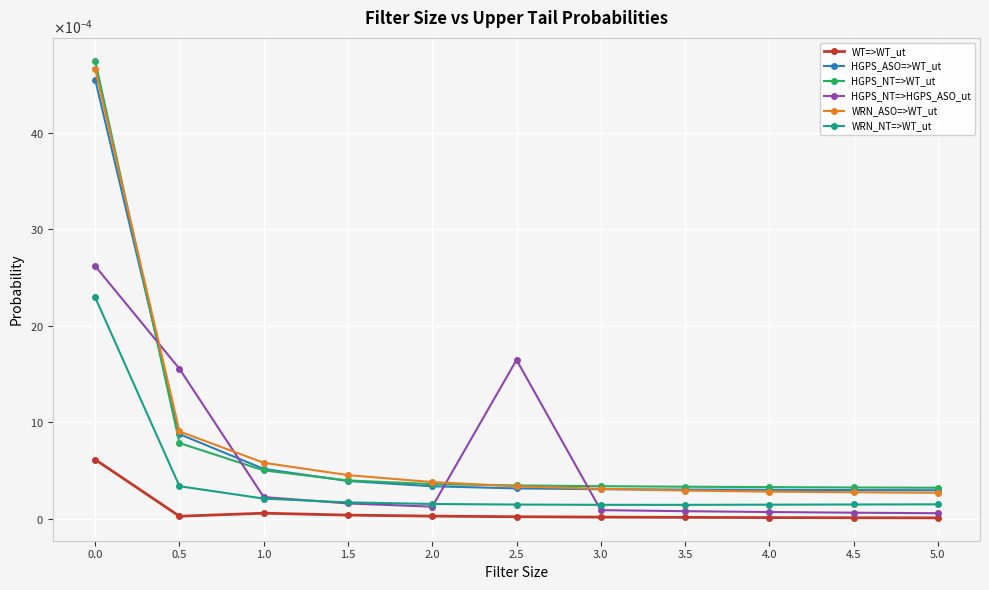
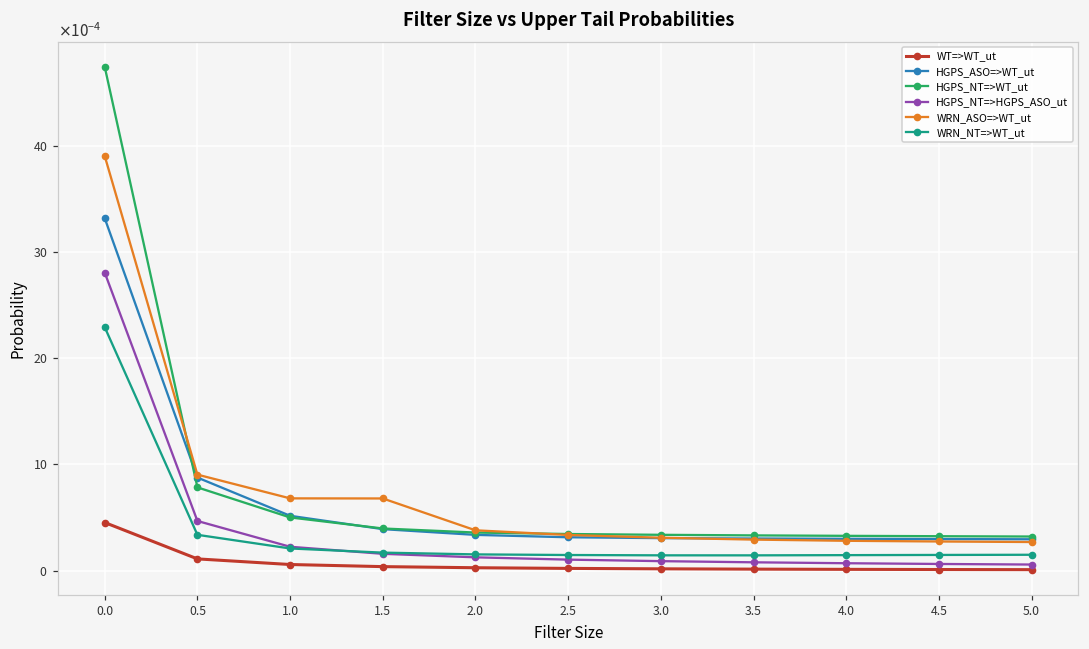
  {
    "WT=>WT_ut": {
-     "0.0": 0.0006,
-     "0.5": 0.0000,
+     "0.0": 0.0005,
+     "0.5": 0.0001,
      "1.0": 0.0001,
      "1.5": 0.0000,
      "2.0": 0.0000,
      "2.5": 0.0000,
      "3.0": 0.0000,
      "3.5": 0.0000,
      "4.0": 0.0000,
      "4.5": 0.0000,
      "5.0": 0.0000
    },
    "HGPS_ASO=>WT_ut": {
-     "0.0": 0.0046,
+     "0.0": 0.0033,
      "0.5": 0.0009
    },
    "HGPS_NT=>HGPS_ASO_ut": {
-     "0.0": 0.0026,
-     "0.5": 0.0016,
+     "0.0": 0.0028,
+     "0.5": 0.0005,
      "2.0": 0.0001,
-     "2.5": 0.0016,
+     "2.5": 0.0001,
      "3.0": 0.0001,
      "3.5": 0.0001,
      "4.0": 0.0001,
      "4.5": 0.0001,
      "5.0": 0.0001
    },
    "WRN_ASO=>WT_ut": {
-     "0.0": 0.0047,
+     "0.0": 0.0039,
      "0.5": 0.0009,
-     "1.0": 0.0006,
-     "1.5": 0.0005,
+     "1.0": 0.0007,
+     "1.5": 0.0007,
      "5.0": 0.0003
    }
  }
